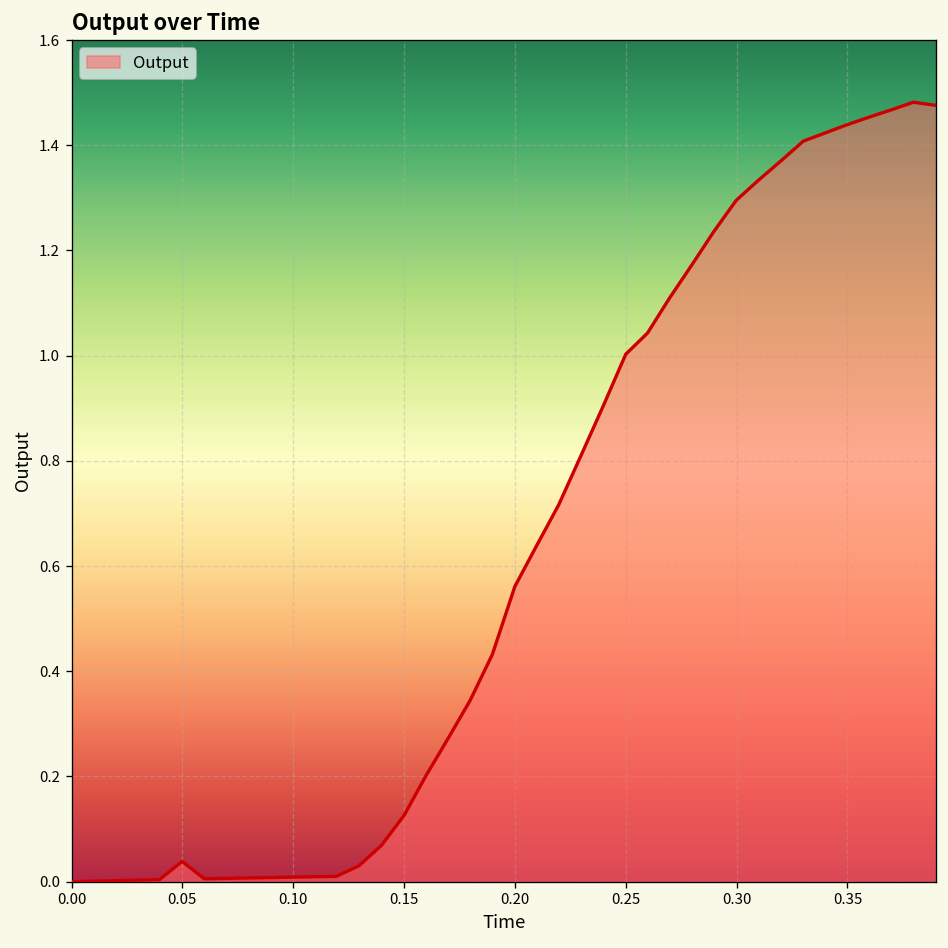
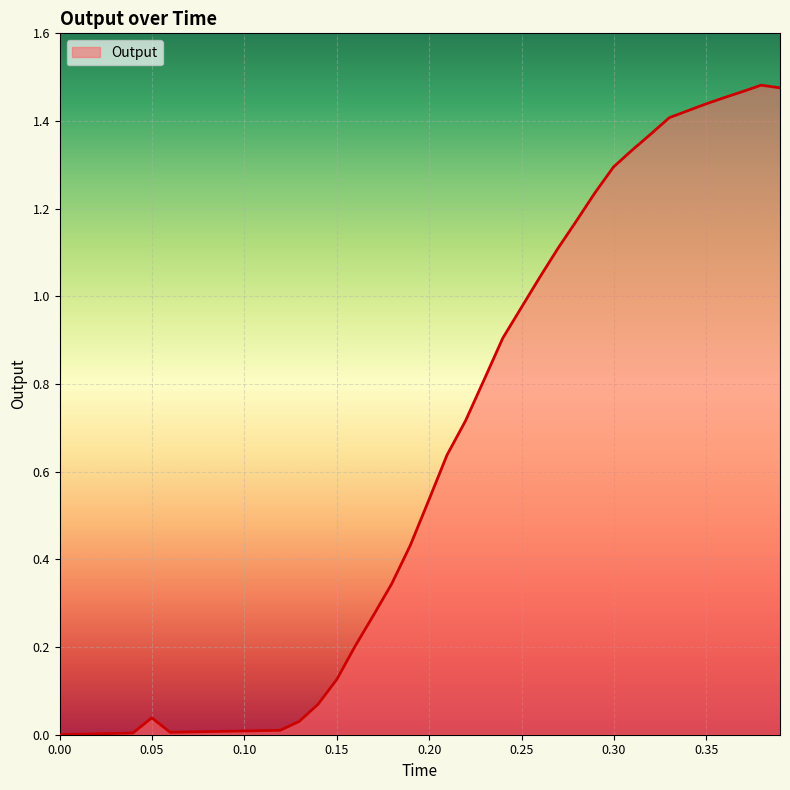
  {
    "0.00": 0.00,
    "0.05": 0.04,
    "0.15": 0.13,
-   "0.20": 0.56,
-   "0.25": 1.00
+   "0.20": 0.54,
+   "0.25": 0.97
  }
